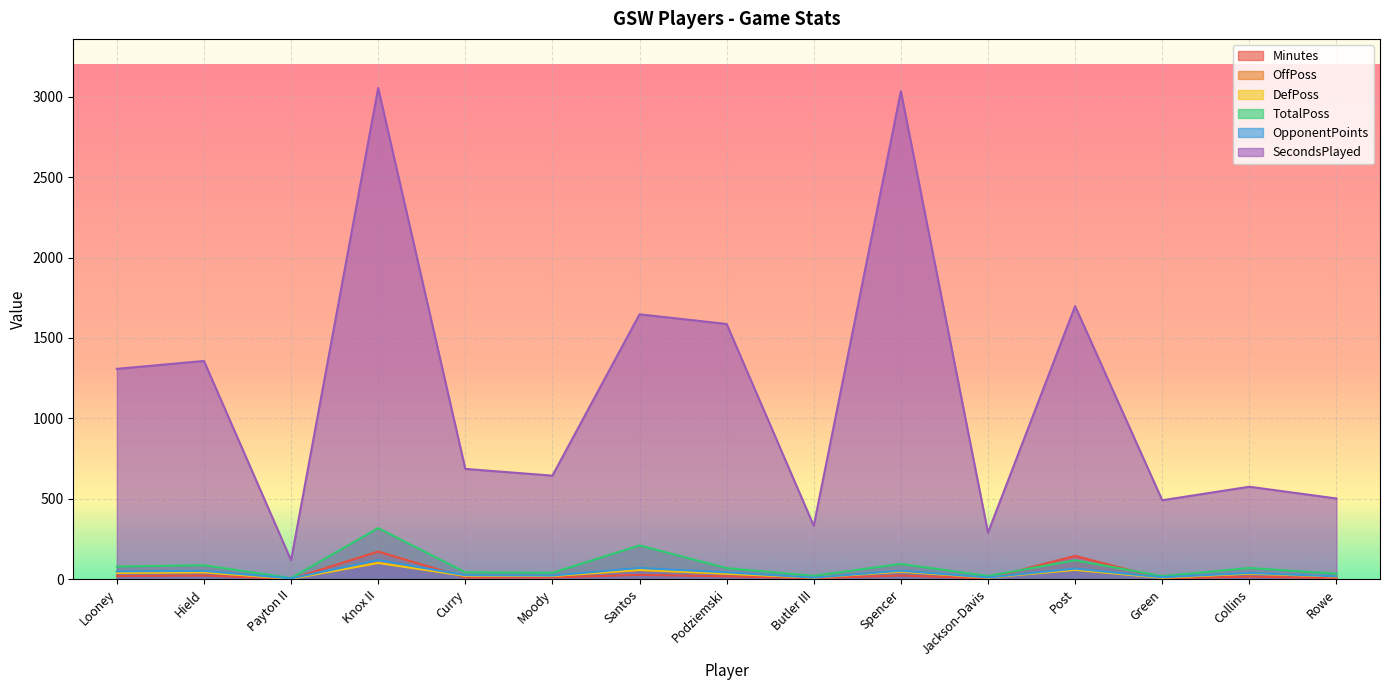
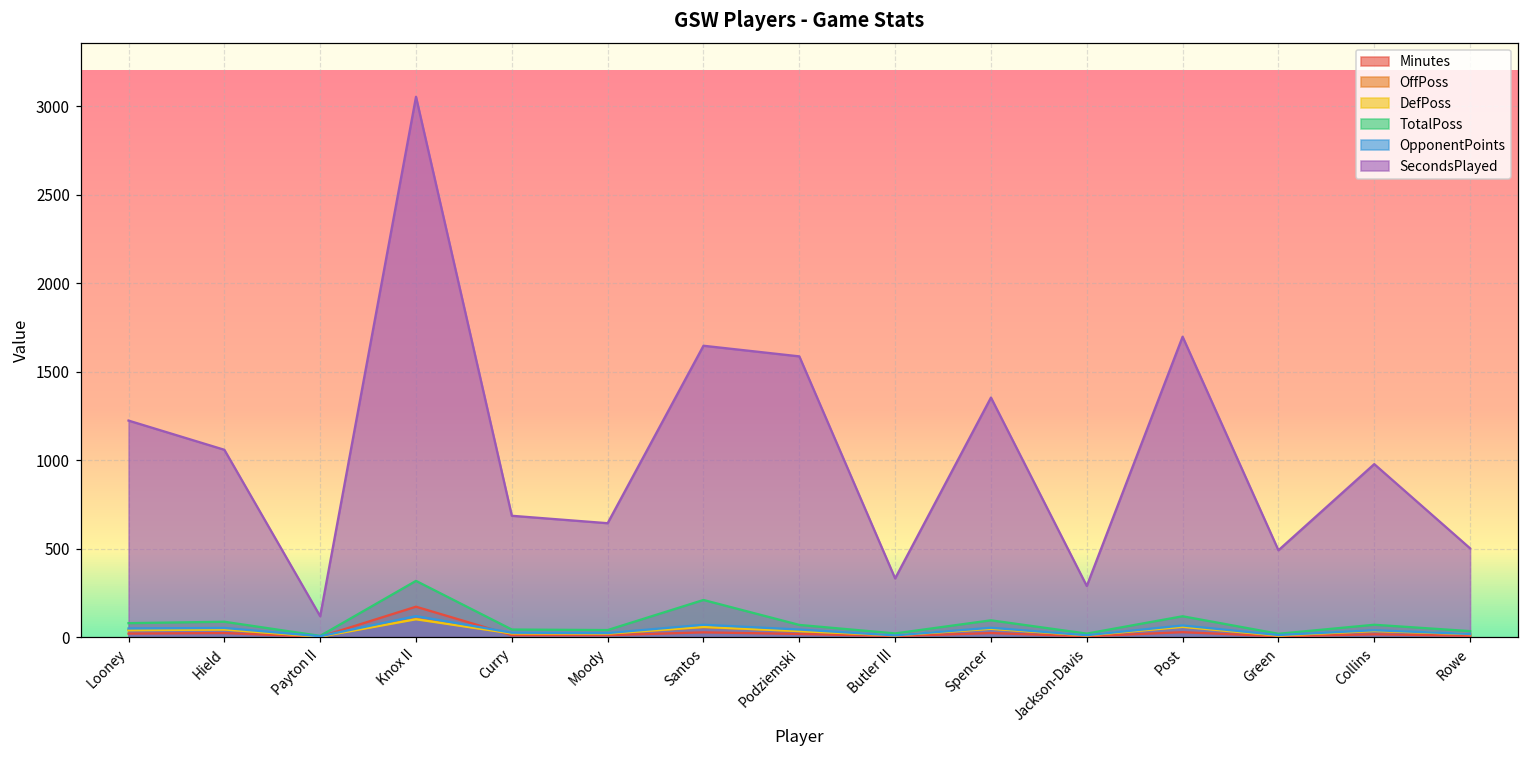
  {
    "Minutes": {
      "Looney": 20,
      "Hield": 20,
      "Knox II": 170,
      "Santos": 30,
      "Spencer": 20,
-     "Post": 150,
+     "Post": 30,
      "Collins": 20
    },
    "DefPoss": {
      "Knox II": 100
    },
    "TotalPoss": {
      "Looney": 80,
      "Hield": 90,
      "Knox II": 320,
      "Curry": 40,
      "Moody": 40,
      "Santos": 210,
      "Podziemski": 70,
      "Spencer": 100,
      "Post": 120,
      "Collins": 70
    },
    "OpponentPoints": {
      "Knox II": 120
    },
    "SecondsPlayed": {
-     "Looney": 1310,
-     "Hield": 1360,
+     "Looney": 1220,
+     "Hield": 1060,
      "Payton II": 120,
      "Knox II": 3050,
      "Curry": 690,
      "Moody": 640,
      "Santos": 1650,
      "Podziemski": 1590,
      "Butler III": 330,
-     "Spencer": 3030,
+     "Spencer": 1350,
      "Jackson-Davis": 290,
      "Post": 1700,
      "Green": 490,
-     "Collins": 580,
+     "Collins": 980,
      "Rowe": 500
    }
  }
